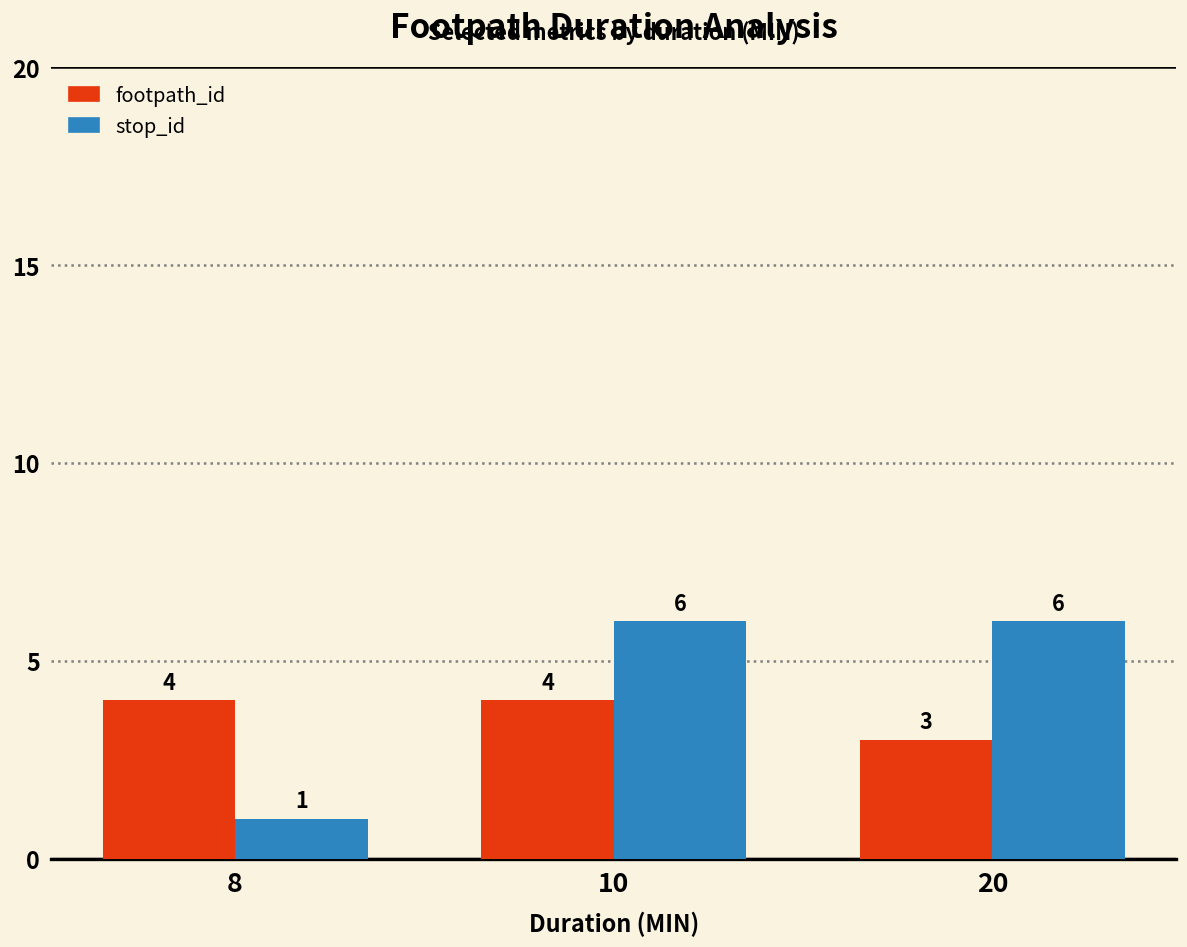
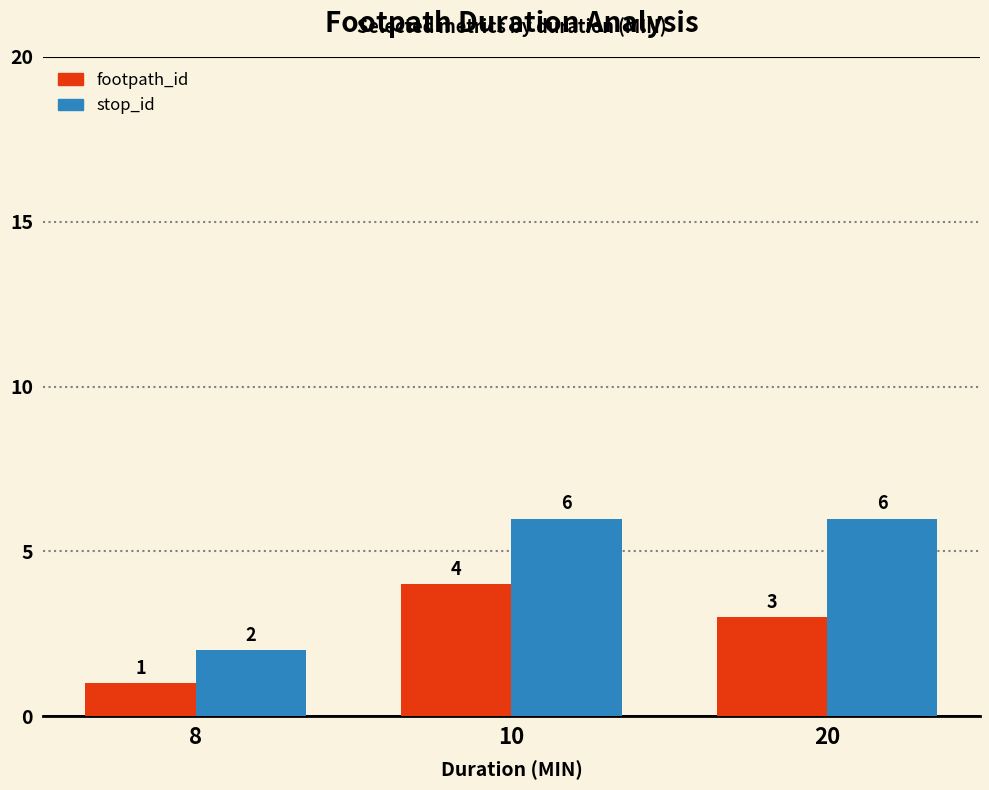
  {
    "footpath_id": {
-     "8": 4,
+     "8": 1,
      "10": 4,
      "20": 3
    },
    "stop_id": {
-     "8": 1,
+     "8": 2,
      "10": 6,
      "20": 6
    }
  }
